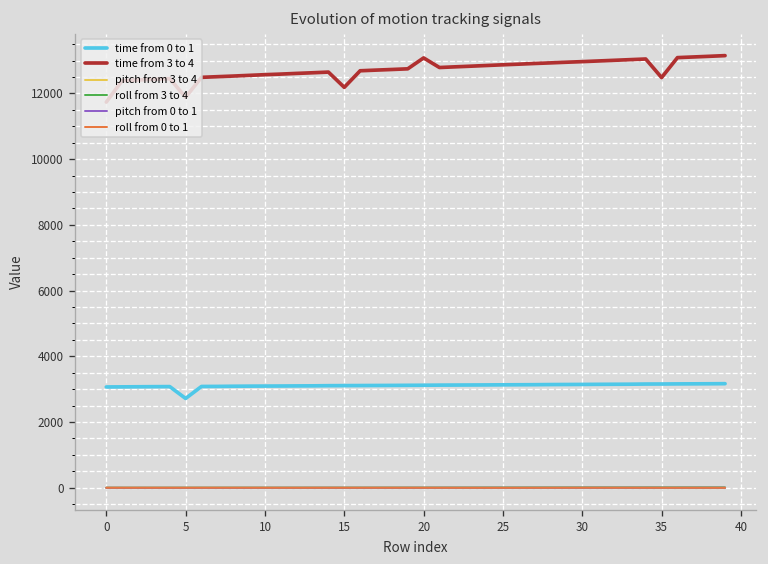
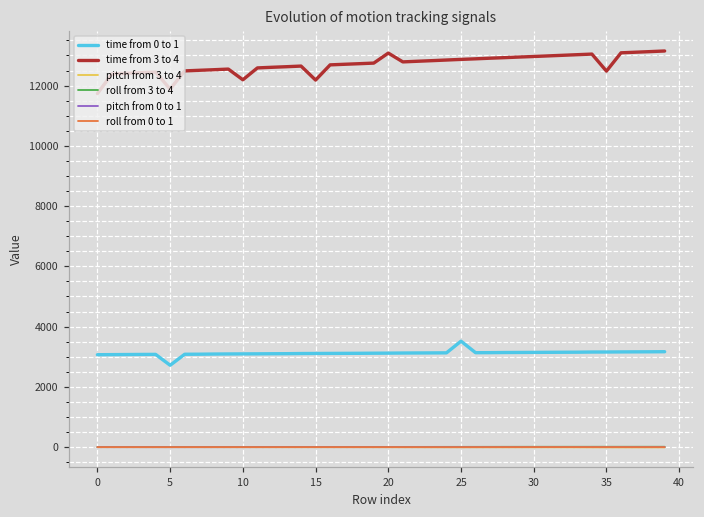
  {
    "time from 0 to 1": {
      "0": 3100,
      "5": 2700,
      "10": 3100,
      "15": 3100,
      "20": 3100,
-     "25": 3100,
+     "25": 3500,
      "30": 3100,
      "35": 3200
    },
    "time from 3 to 4": {
-     "10": 12600,
+     "10": 12200,
      "15": 12200,
      "20": 13100,
      "25": 12900,
      "30": 13000,
      "35": 12500
    }
  }
